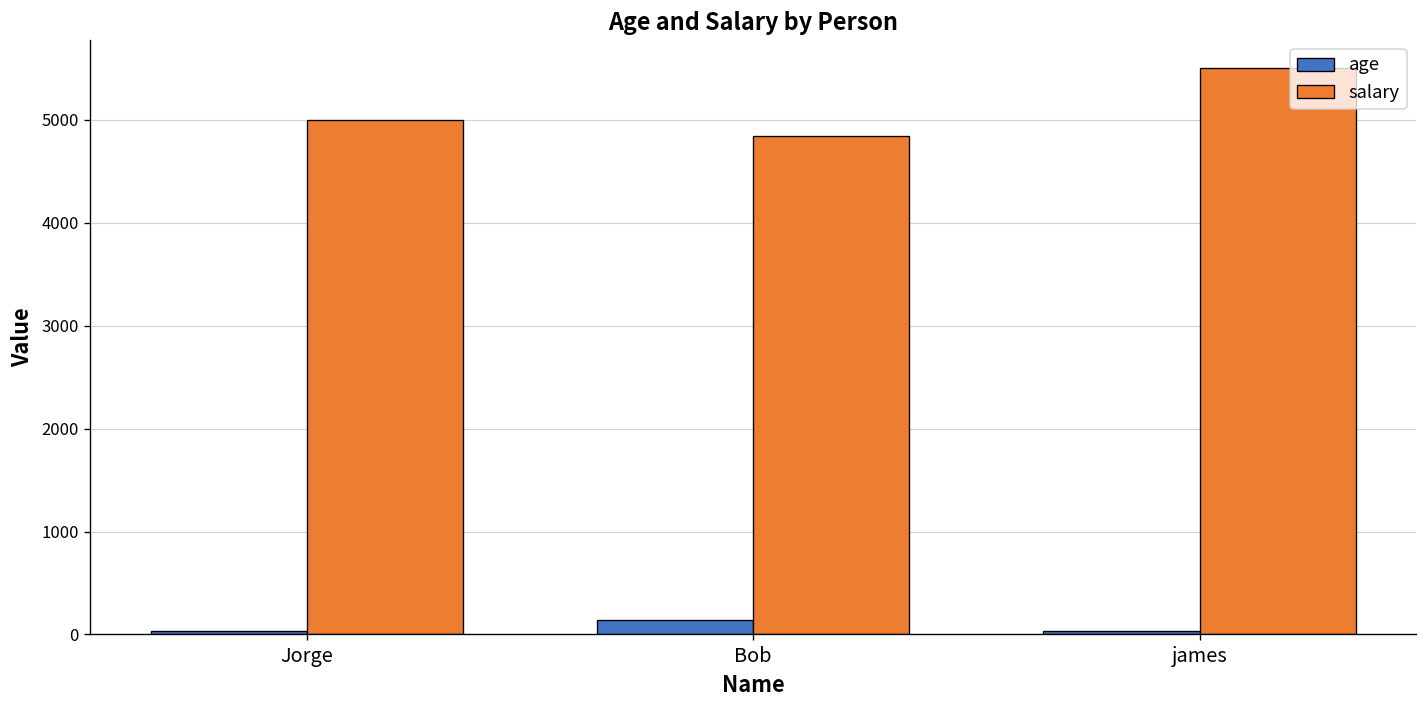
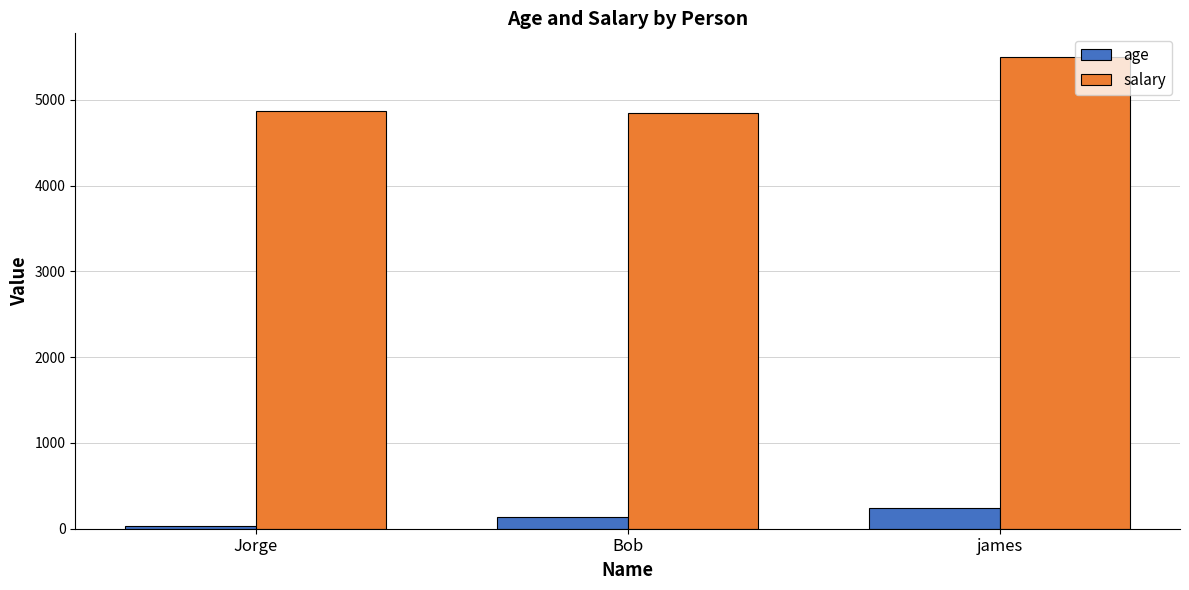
  {
    "age": {
      "Jorge": 0,
      "Bob": 100,
-     "james": 0
+     "james": 200
    },
    "salary": {
-     "Jorge": 5000,
+     "Jorge": 4900,
      "Bob": 4800,
      "james": 5500
    }
  }
